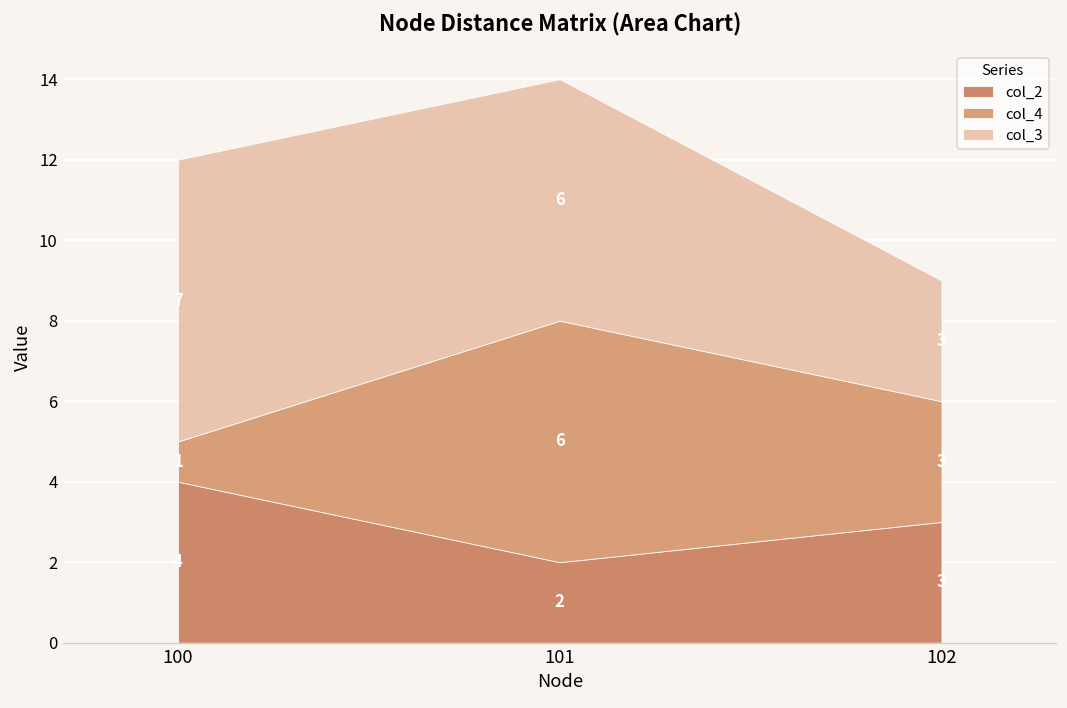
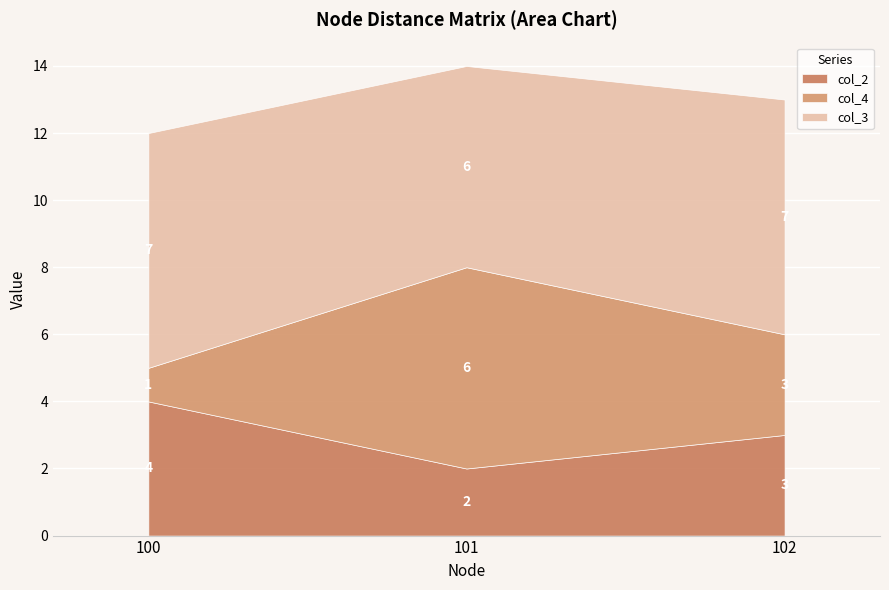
  {
    "col_3": {
      "100": 7,
      "101": 6,
-     "102": 3
+     "102": 7
    }
  }
